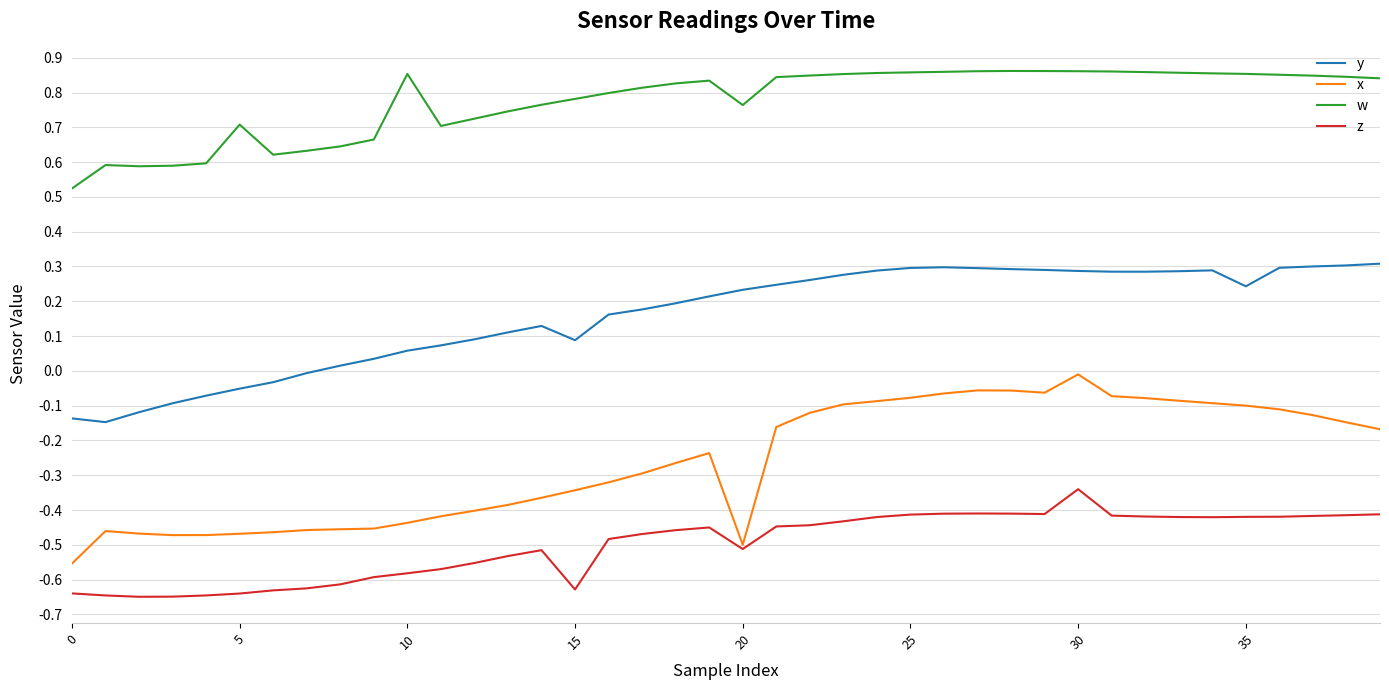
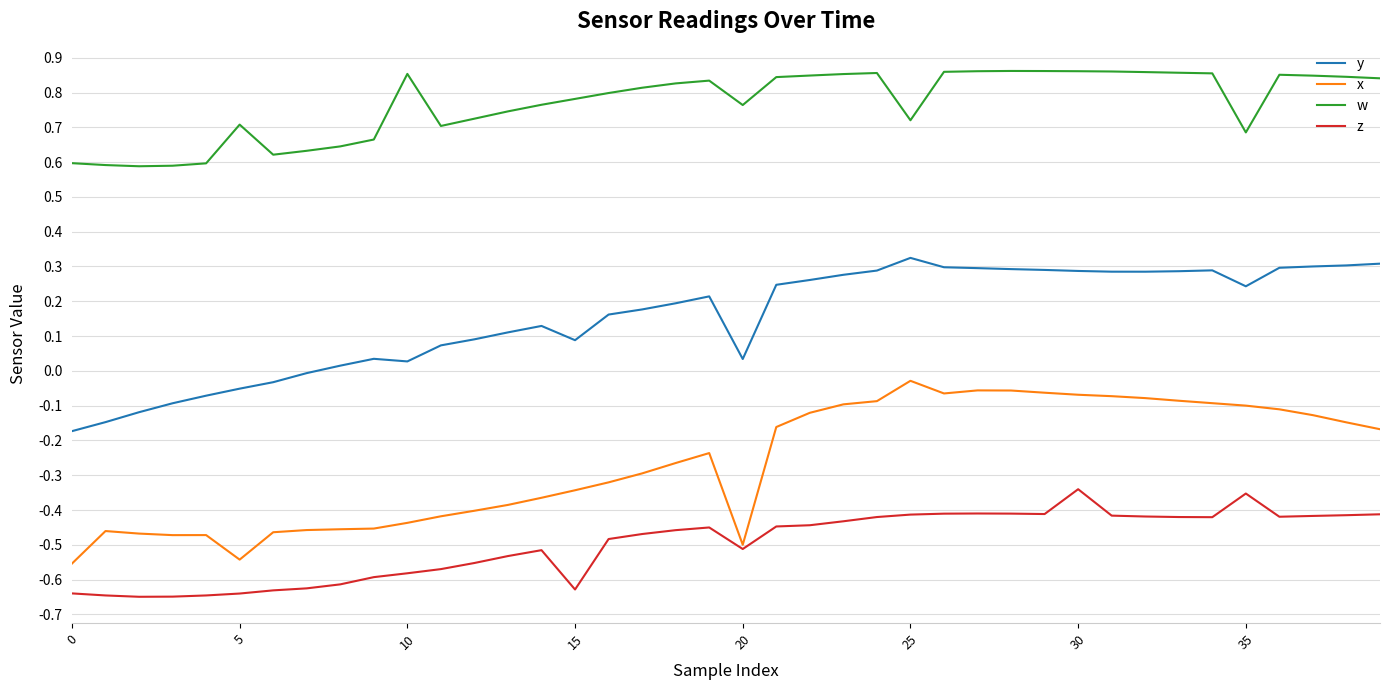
  {
    "y": {
-     "0": -0.14,
+     "0": -0.17,
      "5": -0.05,
-     "10": 0.06,
+     "10": 0.03,
      "15": 0.09,
-     "20": 0.23,
-     "25": 0.30,
+     "20": 0.03,
+     "25": 0.32,
      "30": 0.29,
      "35": 0.24
    },
    "x": {
      "0": -0.55,
-     "5": -0.47,
+     "5": -0.54,
      "10": -0.44,
      "15": -0.34,
      "20": -0.50,
-     "25": -0.08,
-     "30": -0.01,
+     "25": -0.03,
+     "30": -0.07,
      "35": -0.10
    },
    "w": {
-     "0": 0.52,
+     "0": 0.60,
      "5": 0.71,
      "10": 0.85,
      "15": 0.78,
      "20": 0.76,
-     "25": 0.86,
+     "25": 0.72,
      "30": 0.86,
-     "35": 0.85
+     "35": 0.69
    },
    "z": {
      "0": -0.64,
      "5": -0.64,
      "10": -0.58,
      "15": -0.63,
      "20": -0.51,
      "25": -0.41,
      "30": -0.34,
-     "35": -0.42
+     "35": -0.35
    }
  }
